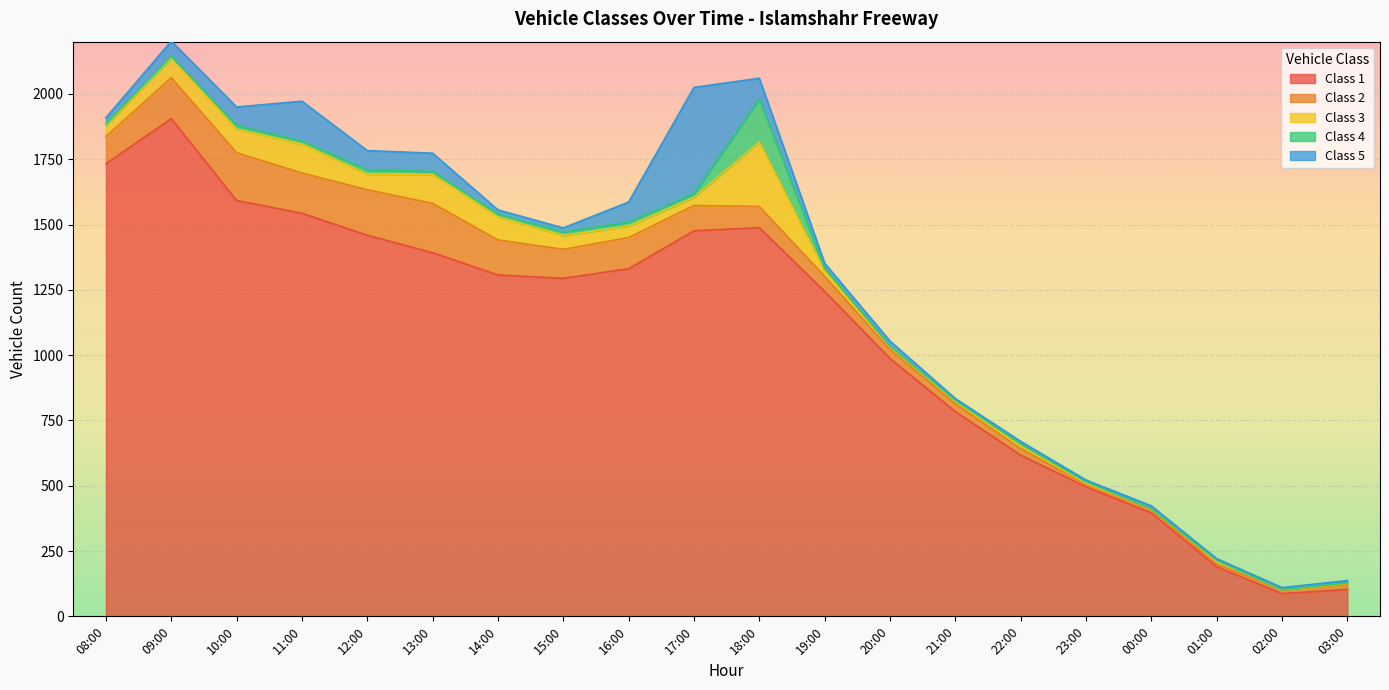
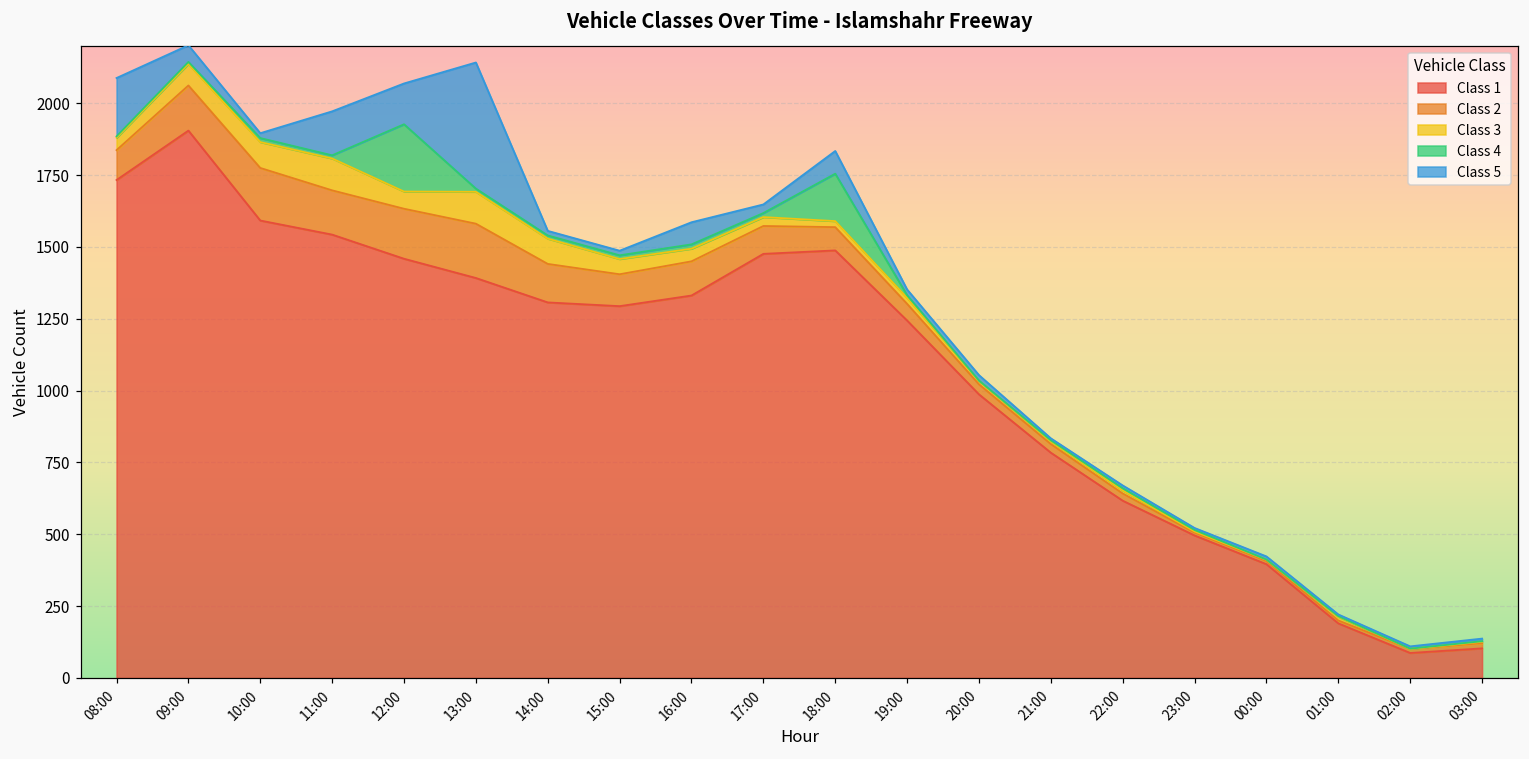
  {
    "Class 3": {
      "10:00": 90,
      "11:00": 110,
      "12:00": 60,
      "13:00": 110,
      "14:00": 90,
      "15:00": 50,
      "16:00": 40,
      "17:00": 30,
-     "18:00": 250
+     "18:00": 20
    },
    "Class 4": {
      "10:00": 10,
      "11:00": 10,
-     "12:00": 20,
+     "12:00": 230,
      "13:00": 10,
      "14:00": 10,
      "15:00": 10,
      "16:00": 20,
      "17:00": 10,
      "18:00": 170
    },
    "Class 5": {
-     "08:00": 20,
+     "08:00": 200,
      "09:00": 60,
-     "10:00": 70,
+     "10:00": 20,
      "11:00": 150,
-     "12:00": 70,
-     "13:00": 70,
+     "12:00": 140,
+     "13:00": 440,
      "14:00": 20,
      "15:00": 20,
      "16:00": 80,
-     "17:00": 410,
+     "17:00": 30,
      "18:00": 80,
      "19:00": 20,
      "20:00": 20,
      "22:00": 10,
      "00:00": 10
    }
  }
